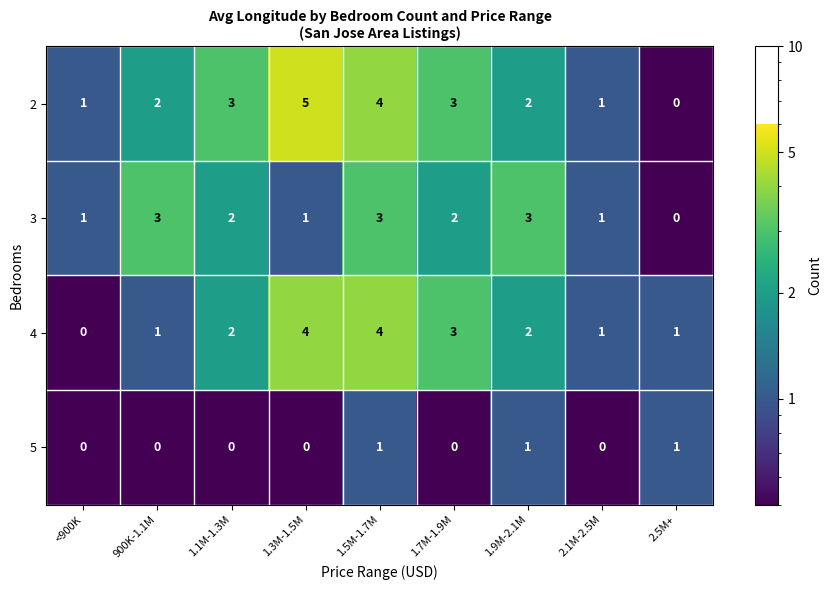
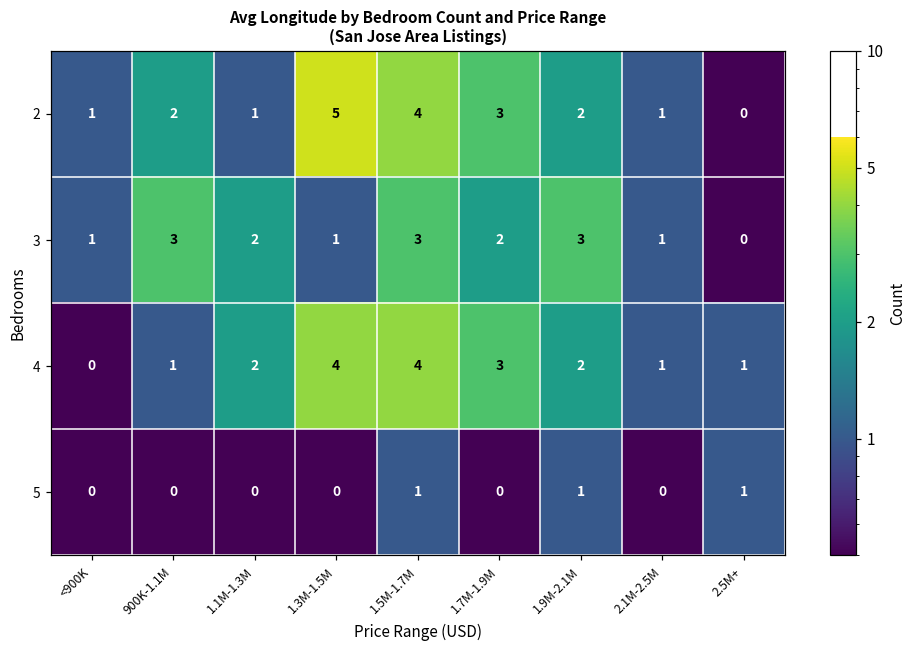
  {
    "2": {
      "<900K": 1,
      "900K-1.1M": 2,
-     "1.1M-1.3M": 3,
+     "1.1M-1.3M": 1,
      "1.3M-1.5M": 5,
      "1.5M-1.7M": 4,
      "1.7M-1.9M": 3,
      "1.9M-2.1M": 2,
      "2.1M-2.5M": 1,
      "2.5M+": 0
    },
    "3": {
      "<900K": 1,
      "900K-1.1M": 3,
      "1.1M-1.3M": 2,
      "1.3M-1.5M": 1,
      "1.5M-1.7M": 3,
      "1.7M-1.9M": 2,
      "1.9M-2.1M": 3,
      "2.1M-2.5M": 1,
      "2.5M+": 0
    },
    "4": {
      "<900K": 0,
      "900K-1.1M": 1,
      "1.1M-1.3M": 2,
      "1.3M-1.5M": 4,
      "1.5M-1.7M": 4,
      "1.7M-1.9M": 3,
      "1.9M-2.1M": 2,
      "2.1M-2.5M": 1,
      "2.5M+": 1
    },
    "5": {
      "<900K": 0,
      "900K-1.1M": 0,
      "1.1M-1.3M": 0,
      "1.3M-1.5M": 0,
      "1.5M-1.7M": 1,
      "1.7M-1.9M": 0,
      "1.9M-2.1M": 1,
      "2.1M-2.5M": 0,
      "2.5M+": 1
    }
  }
